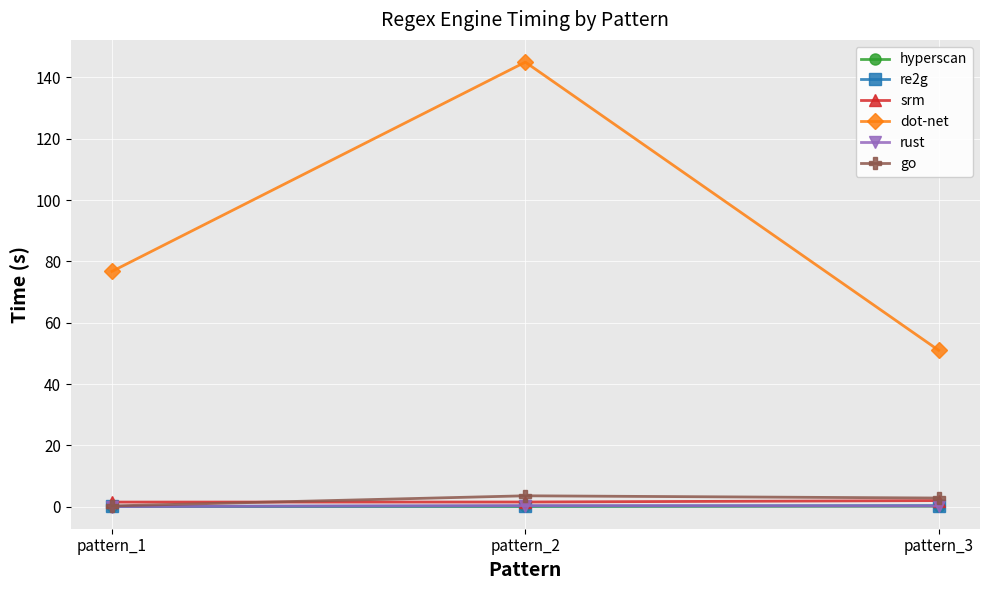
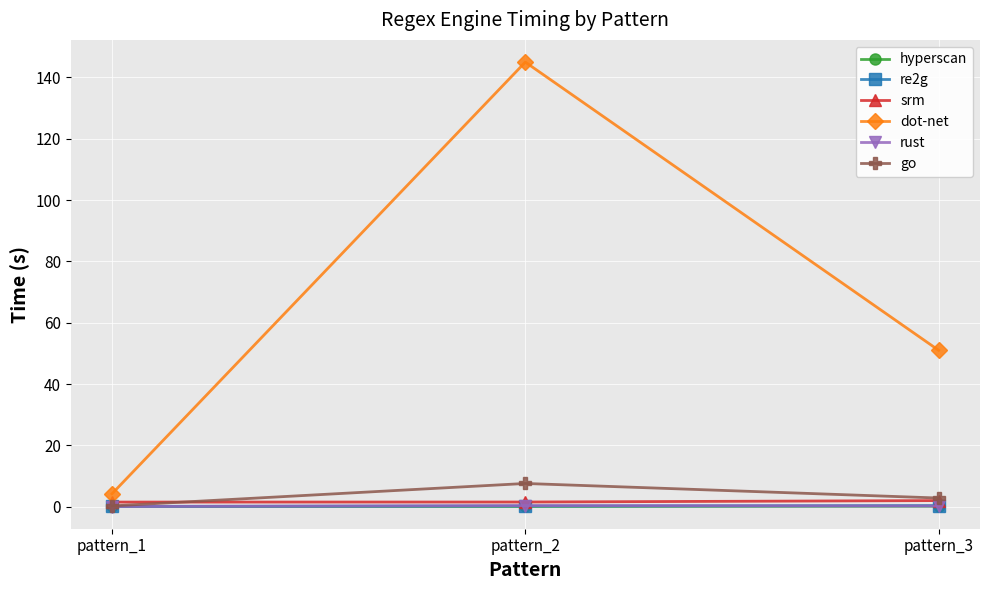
  {
    "rust": {
      "pattern_2": 0,
      "pattern_3": 0
    },
    "srm": {
      "pattern_1": 2,
      "pattern_2": 2,
      "pattern_3": 2
    },
    "dot-net": {
-     "pattern_1": 77,
+     "pattern_1": 4,
      "pattern_2": 145,
      "pattern_3": 51
    },
    "go": {
-     "pattern_2": 4,
+     "pattern_2": 8,
      "pattern_3": 3
    }
  }
